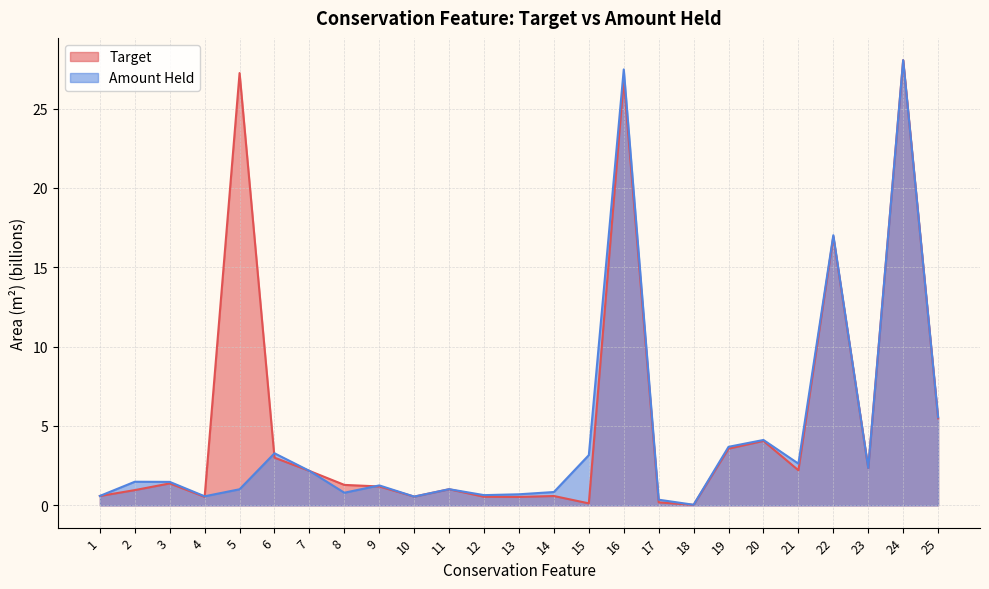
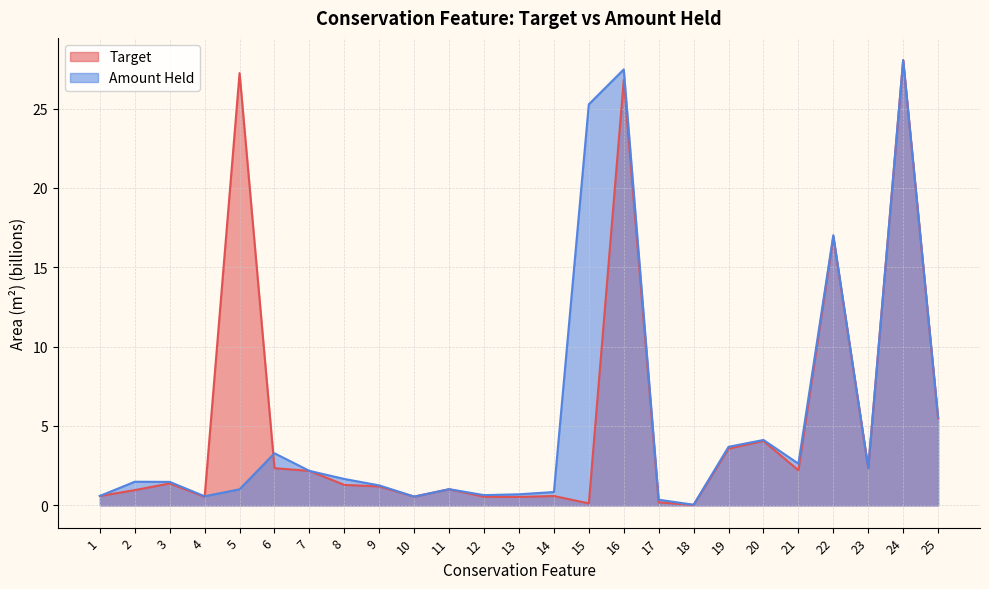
  {
    "Target": {
      "2": 1.0,
      "5": 27.2,
-     "6": 3.0,
+     "6": 2.3,
      "8": 1.3,
      "13": 0.5,
      "14": 0.6,
      "15": 0.1,
      "16": 26.8,
      "17": 0.2,
      "21": 2.2
    },
    "Amount Held": {
      "2": 1.5,
      "5": 1.0,
      "6": 3.3,
-     "8": 0.8,
+     "8": 1.7,
      "13": 0.7,
      "14": 0.8,
-     "15": 3.2,
+     "15": 25.3,
      "16": 27.5,
      "17": 0.4,
      "21": 2.6
    }
  }
